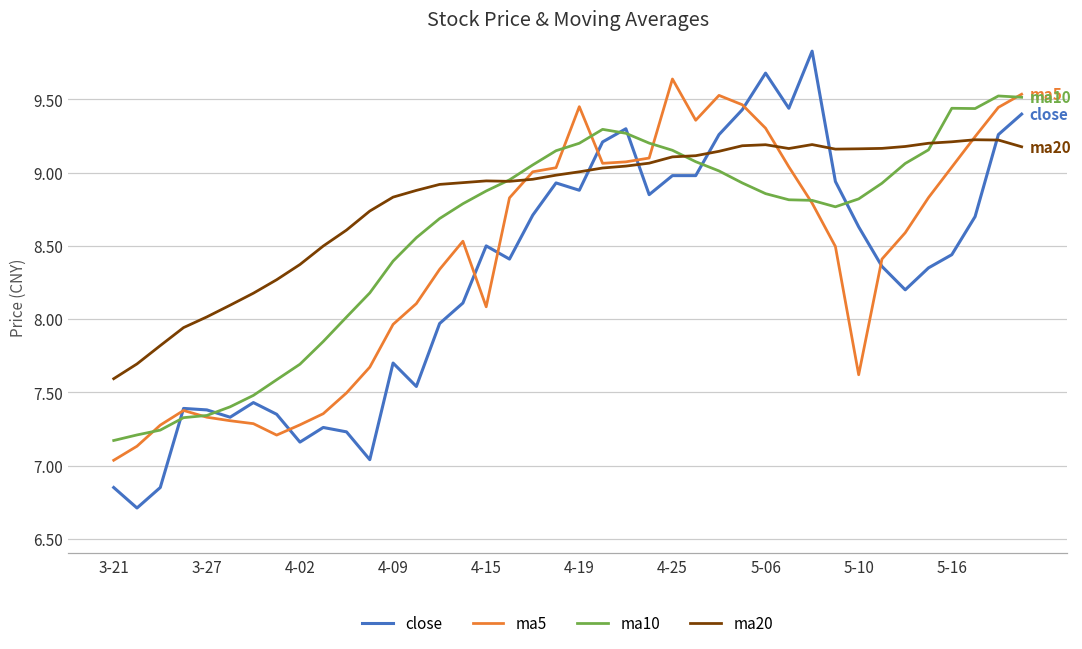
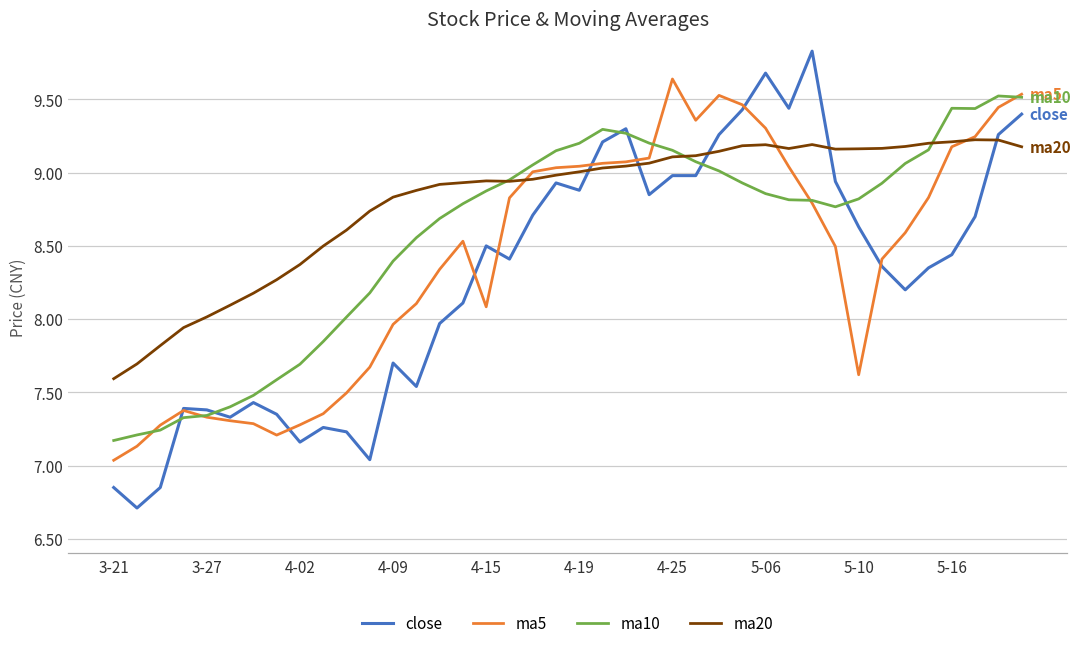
  {
    "close": {
      "3-21": 6.85,
      "3-27": 7.38,
      "4-02": 7.16,
      "4-09": 7.70,
      "4-15": 8.50,
      "4-19": 8.88,
      "4-25": 8.98,
      "5-06": 9.68,
      "5-10": 8.63,
      "5-16": 8.44
    },
    "ma5": {
      "3-21": 7.04,
      "4-02": 7.28,
      "4-09": 7.96,
      "4-15": 8.08,
-     "4-19": 9.45,
+     "4-19": 9.04,
      "4-25": 9.64,
      "5-06": 9.30,
      "5-10": 7.62,
-     "5-16": 9.04
+     "5-16": 9.18
    },
    "ma10": {
      "3-21": 7.17,
      "4-02": 7.69,
      "4-09": 8.40,
      "4-15": 8.88,
      "4-19": 9.20,
      "4-25": 9.15,
      "5-06": 8.86,
      "5-10": 8.82,
      "5-16": 9.44
    },
    "ma20": {
      "3-21": 7.59,
      "3-27": 8.02,
      "4-02": 8.37,
      "4-09": 8.83,
      "4-15": 8.94,
      "4-19": 9.01,
      "4-25": 9.11,
      "5-06": 9.19,
      "5-10": 9.16,
      "5-16": 9.21
    }
  }
